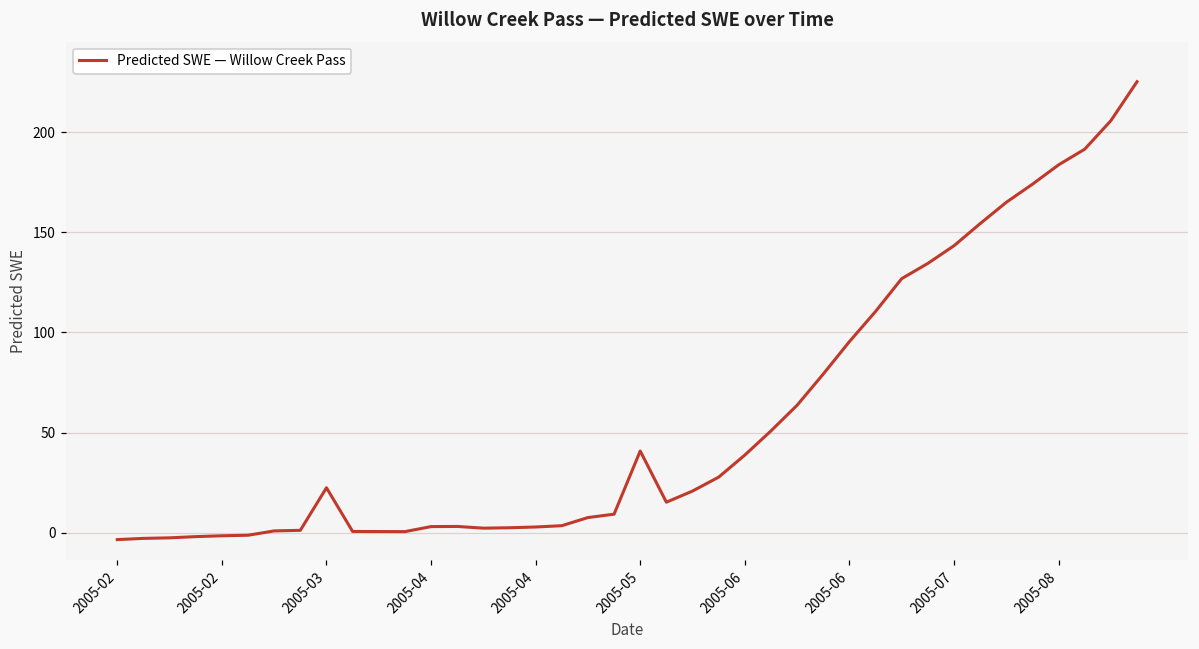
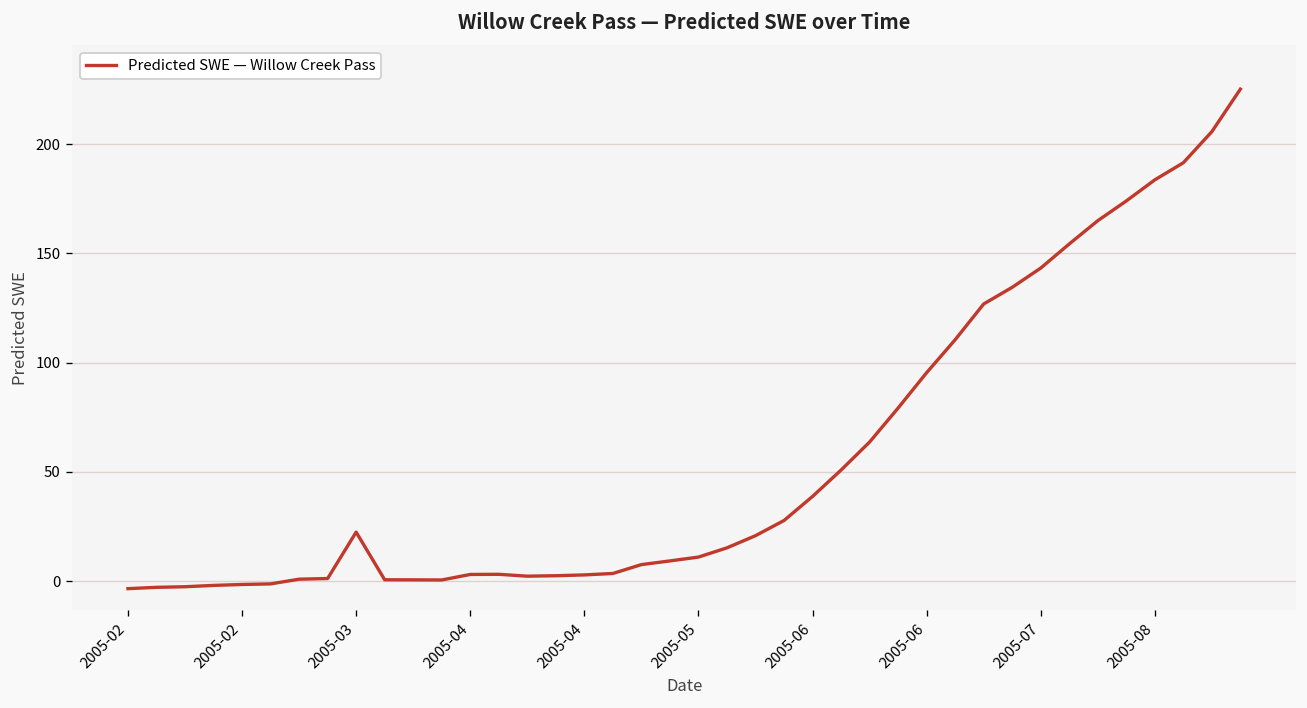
  {
    "2005-03": 22,
-   "2005-05": 41,
+   "2005-05": 11,
    "2005-07": 143,
    "2005-08": 184
  }
